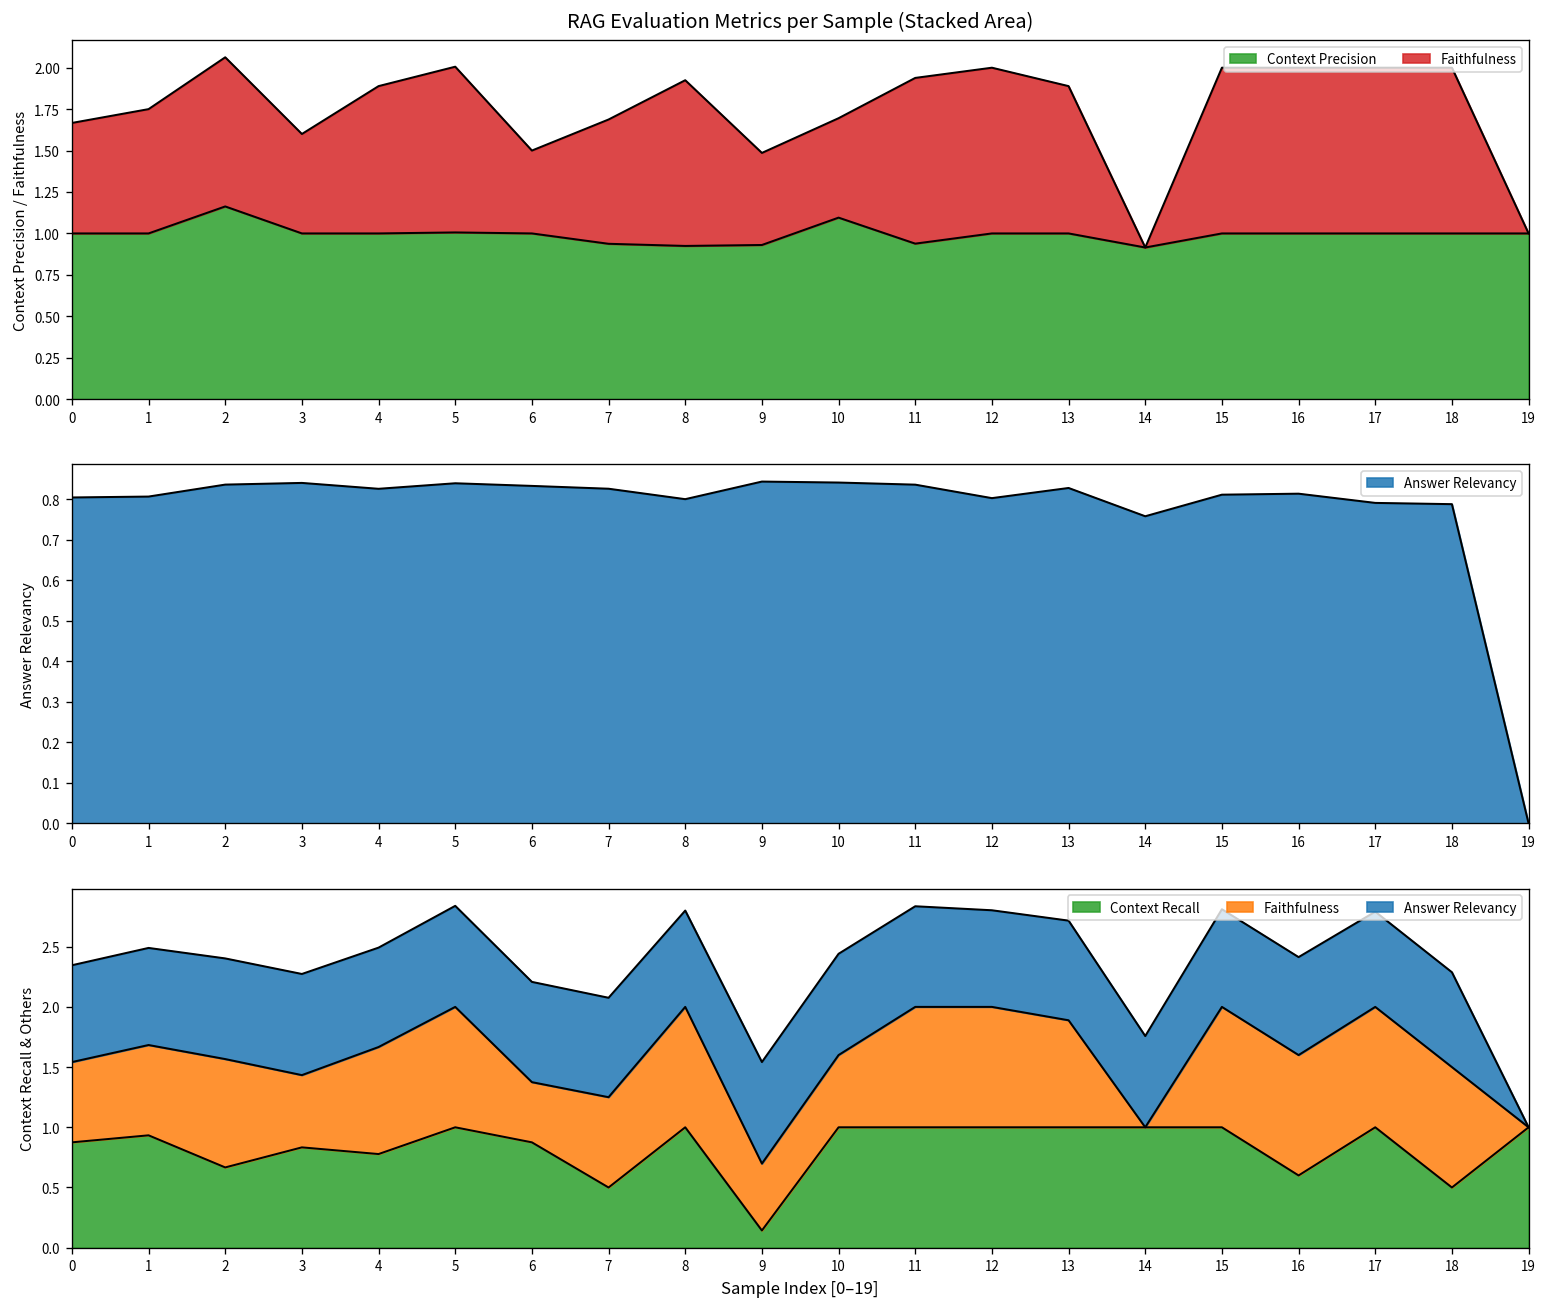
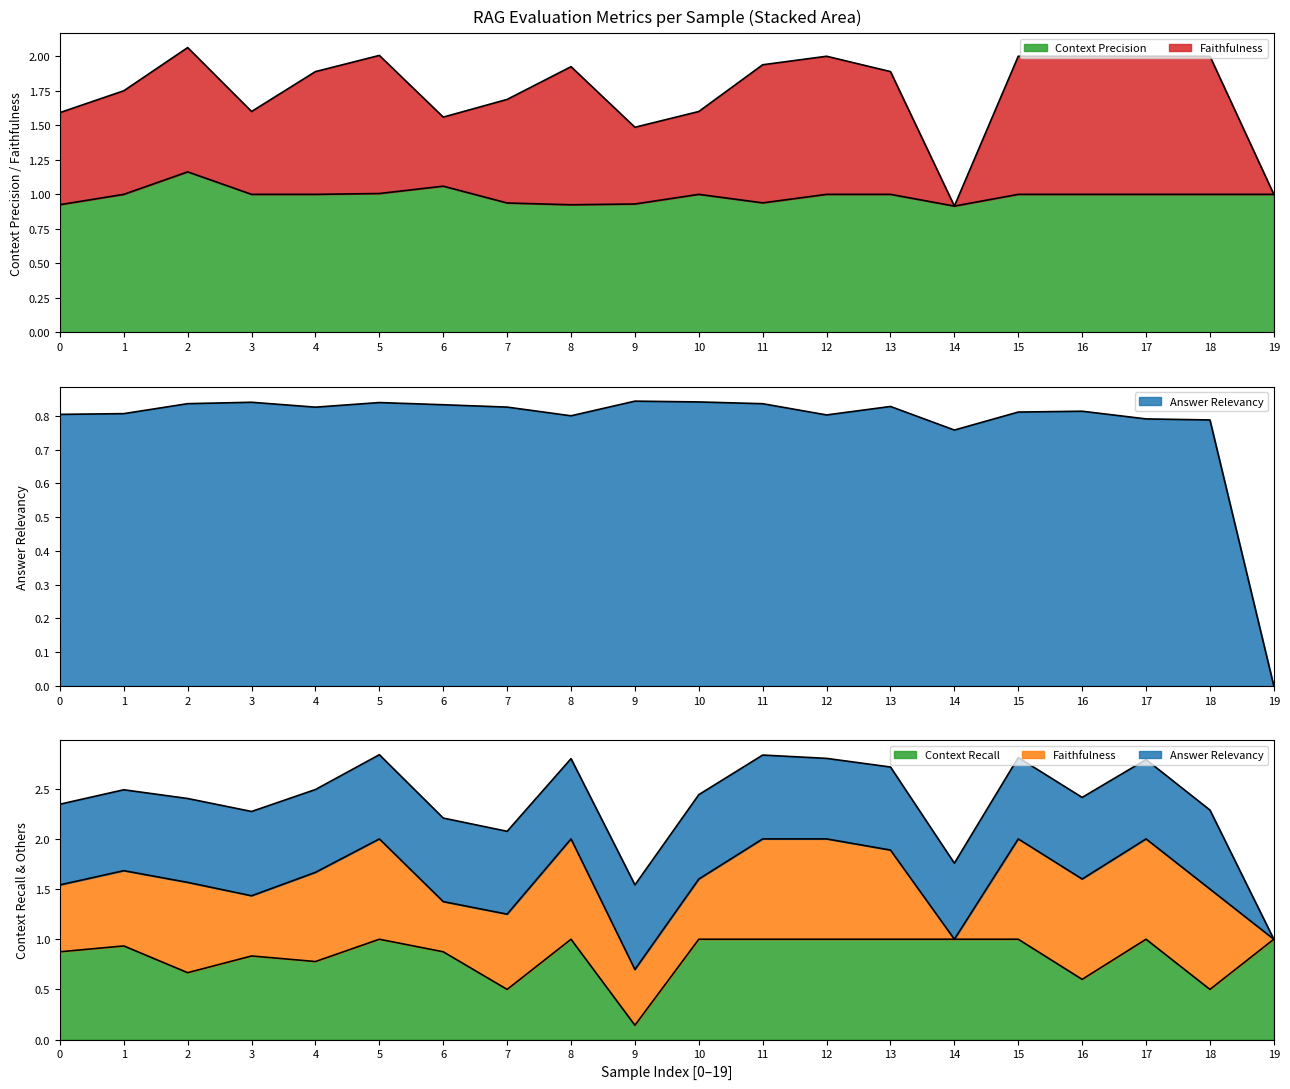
  {
    "RAG Evaluation Metrics per Sample (Stacked Area)": {
      "Context Precision": {
-       "0": 1.00,
+       "0": 0.93,
        "1": 1.00,
        "2": 1.16,
        "3": 1.00,
        "4": 1.00,
        "5": 1.01,
-       "6": 1.00,
+       "6": 1.06,
        "7": 0.94,
        "8": 0.92,
        "9": 0.93,
-       "10": 1.10,
+       "10": 1.00,
        "11": 0.94,
        "12": 1.00,
        "13": 1.00,
        "15": 1.00,
        "16": 1.00,
        "17": 1.00,
        "18": 1.00
      }
    }
  }
